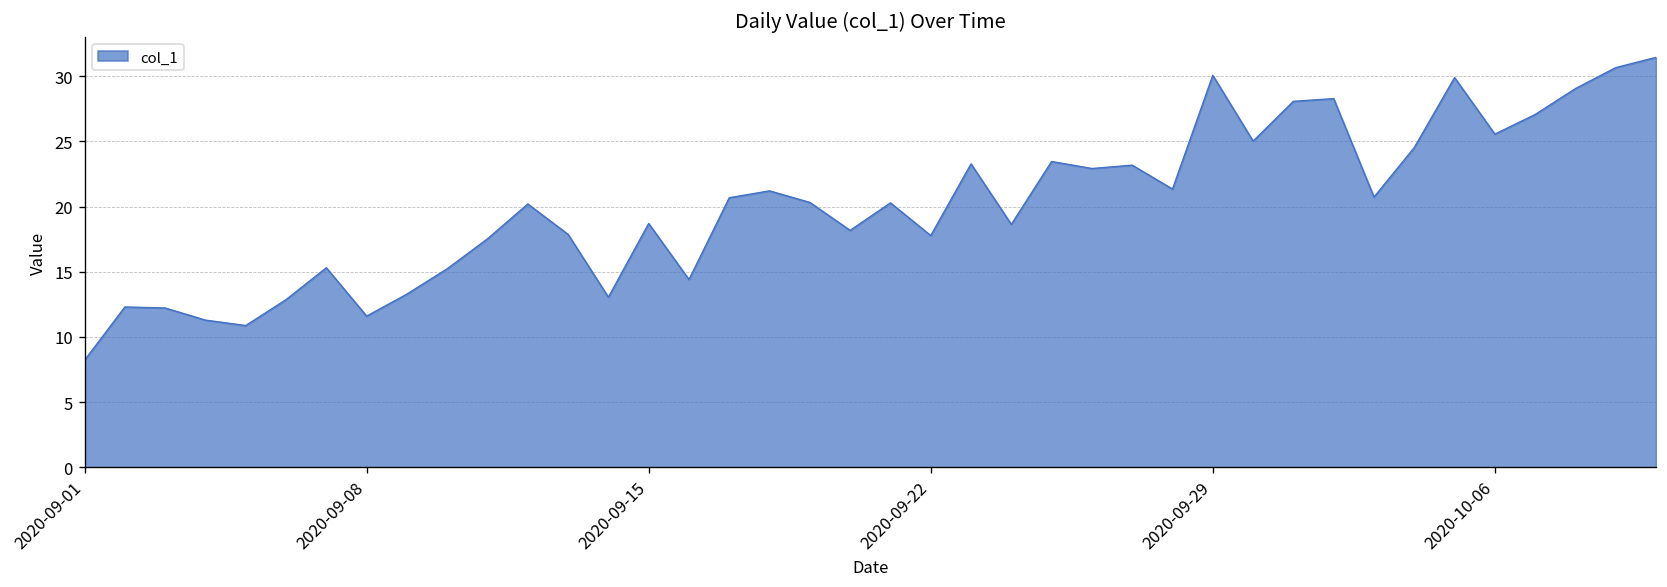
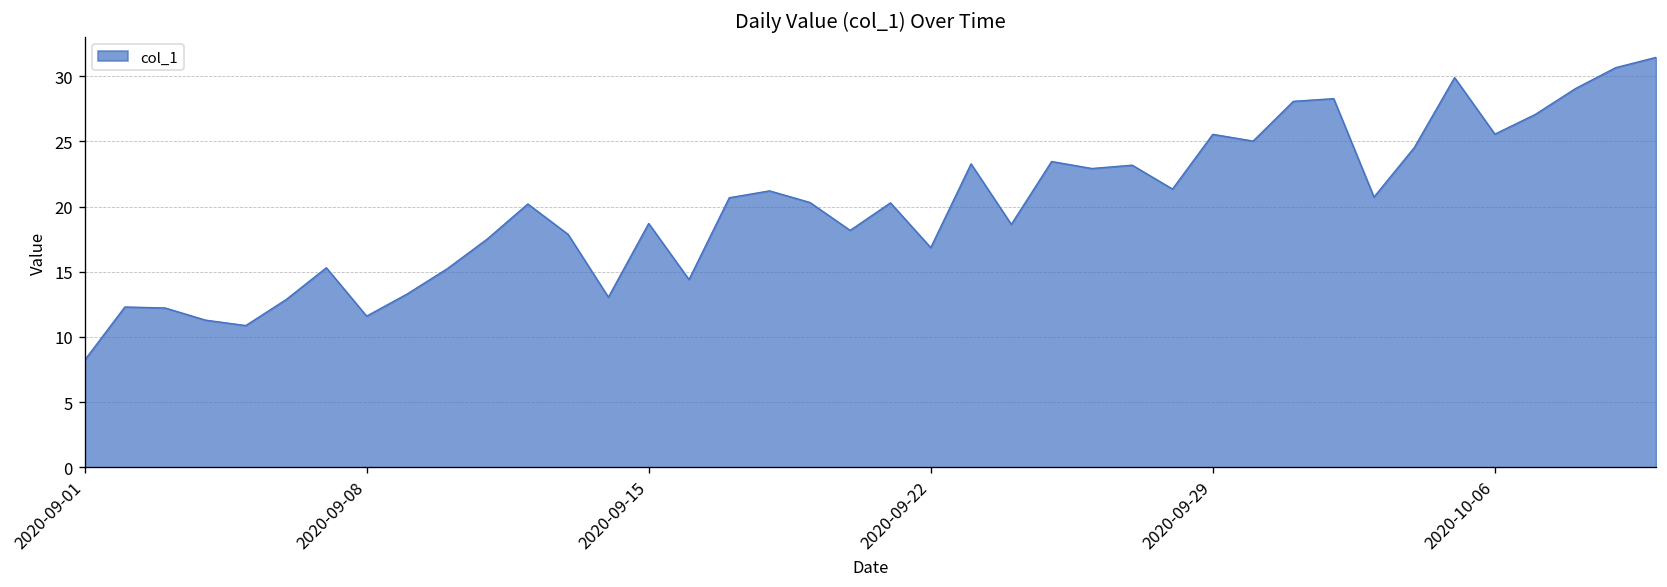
  {
    "2020-09-01": 8.2,
    "2020-09-08": 11.6,
    "2020-09-15": 18.7,
-   "2020-09-22": 17.8,
-   "2020-09-29": 30.1,
+   "2020-09-22": 16.9,
+   "2020-09-29": 25.5,
    "2020-10-06": 25.6
  }
